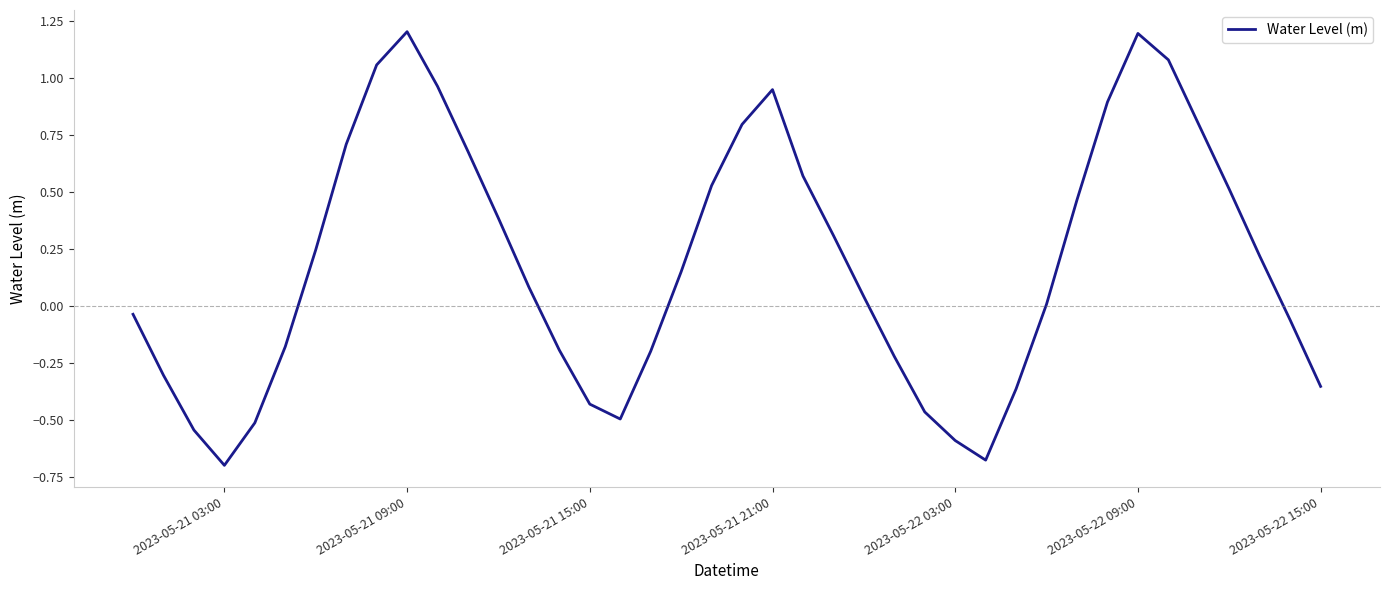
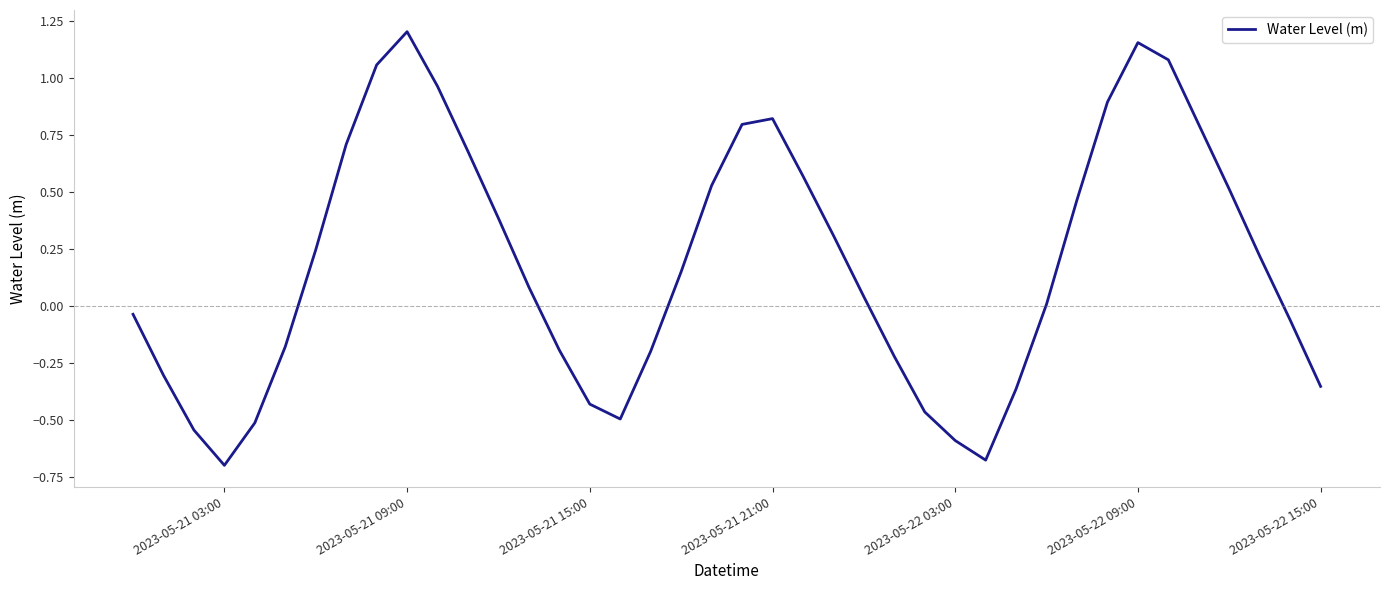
  {
    "2023-05-21 03:00": -0.70,
    "2023-05-21 09:00": 1.20,
    "2023-05-21 15:00": -0.43,
-   "2023-05-21 21:00": 0.95,
+   "2023-05-21 21:00": 0.82,
    "2023-05-22 03:00": -0.59,
-   "2023-05-22 09:00": 1.20,
+   "2023-05-22 09:00": 1.15,
    "2023-05-22 15:00": -0.35
  }
